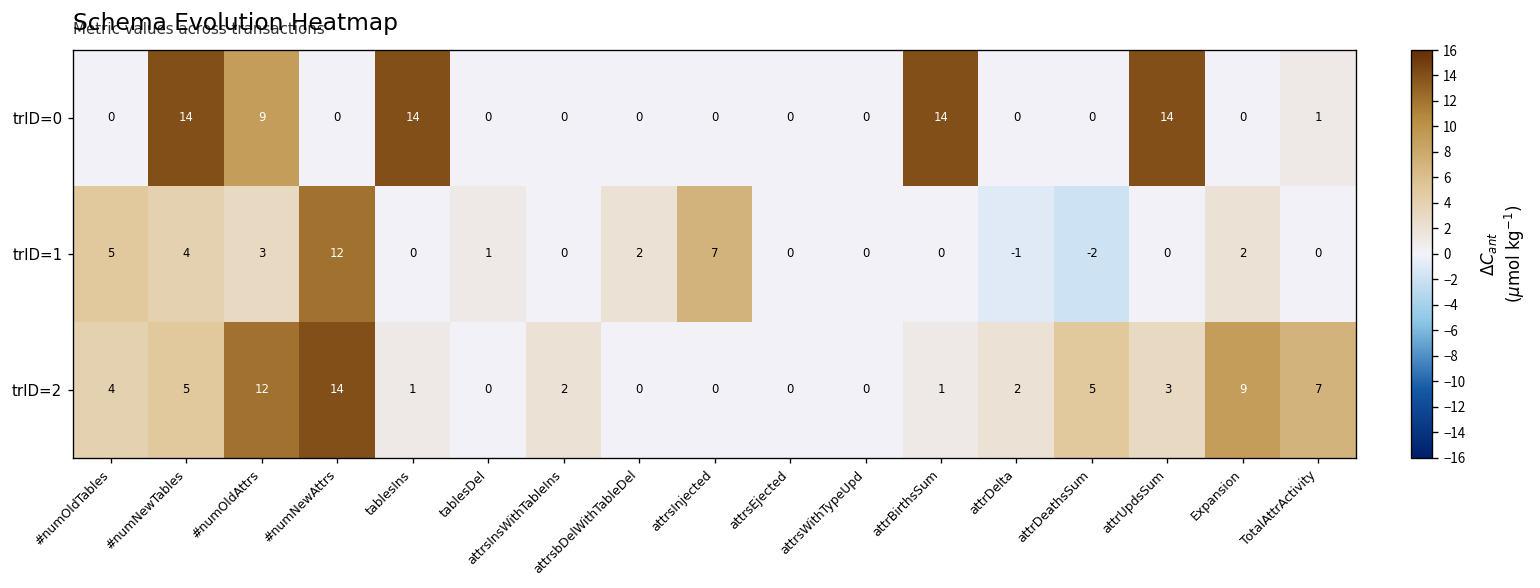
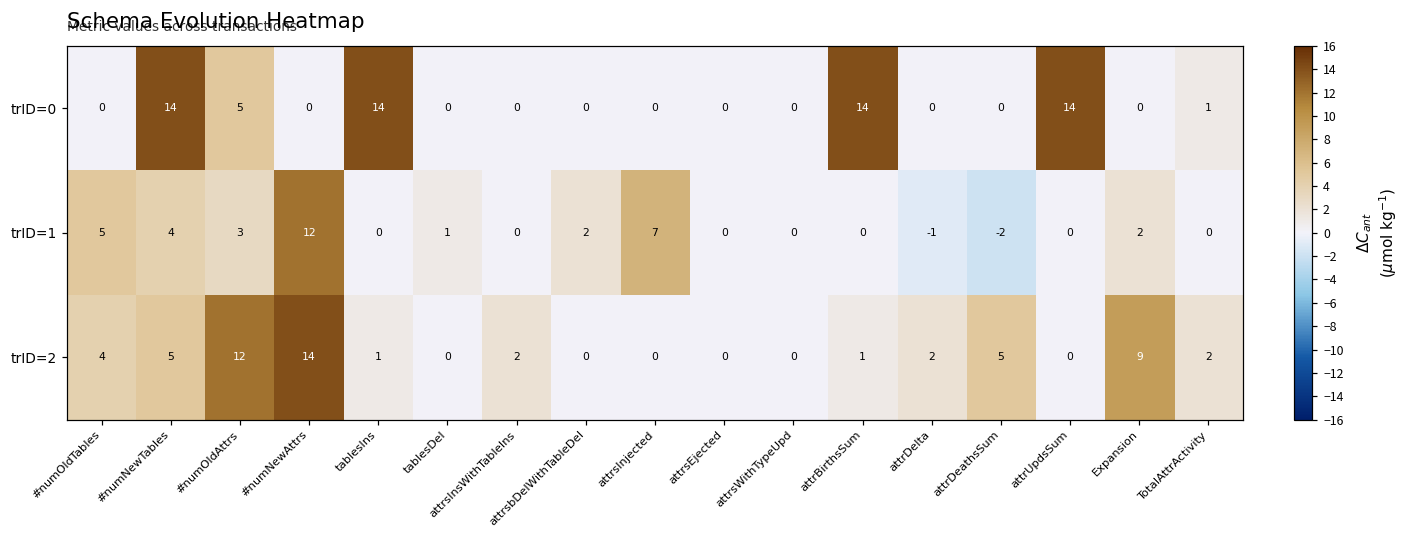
  {
    "trID=0": {
      "#numOldTables": 0,
      "#numNewTables": 14,
-     "#numOldAttrs": 9,
+     "#numOldAttrs": 5,
      "#numNewAttrs": 0,
      "tablesIns": 14,
      "tablesDel": 0,
      "attrsInsWithTableIns": 0,
      "attrsbDelWithTableDel": 0,
      "attrsInjected": 0,
      "attrsEjected": 0,
      "attrsWithTypeUpd": 0,
      "attrBirthsSum": 14,
      "attrDelta": 0,
      "attrDeathsSum": 0,
      "attrUpdsSum": 14,
      "Expansion": 0,
      "TotalAttrActivity": 1
    },
    "trID=1": {
      "#numOldTables": 5,
      "#numNewTables": 4,
      "#numOldAttrs": 3,
      "#numNewAttrs": 12,
      "tablesIns": 0,
      "tablesDel": 1,
      "attrsInsWithTableIns": 0,
      "attrsbDelWithTableDel": 2,
      "attrsInjected": 7,
      "attrsEjected": 0,
      "attrsWithTypeUpd": 0,
      "attrBirthsSum": 0,
      "attrDelta": -1,
      "attrDeathsSum": -2,
      "attrUpdsSum": 0,
      "Expansion": 2,
      "TotalAttrActivity": 0
    },
    "trID=2": {
      "#numOldTables": 4,
      "#numNewTables": 5,
      "#numOldAttrs": 12,
      "#numNewAttrs": 14,
      "tablesIns": 1,
      "tablesDel": 0,
      "attrsInsWithTableIns": 2,
      "attrsbDelWithTableDel": 0,
      "attrsInjected": 0,
      "attrsEjected": 0,
      "attrsWithTypeUpd": 0,
      "attrBirthsSum": 1,
      "attrDelta": 2,
      "attrDeathsSum": 5,
-     "attrUpdsSum": 3,
+     "attrUpdsSum": 0,
      "Expansion": 9,
-     "TotalAttrActivity": 7
+     "TotalAttrActivity": 2
    }
  }
